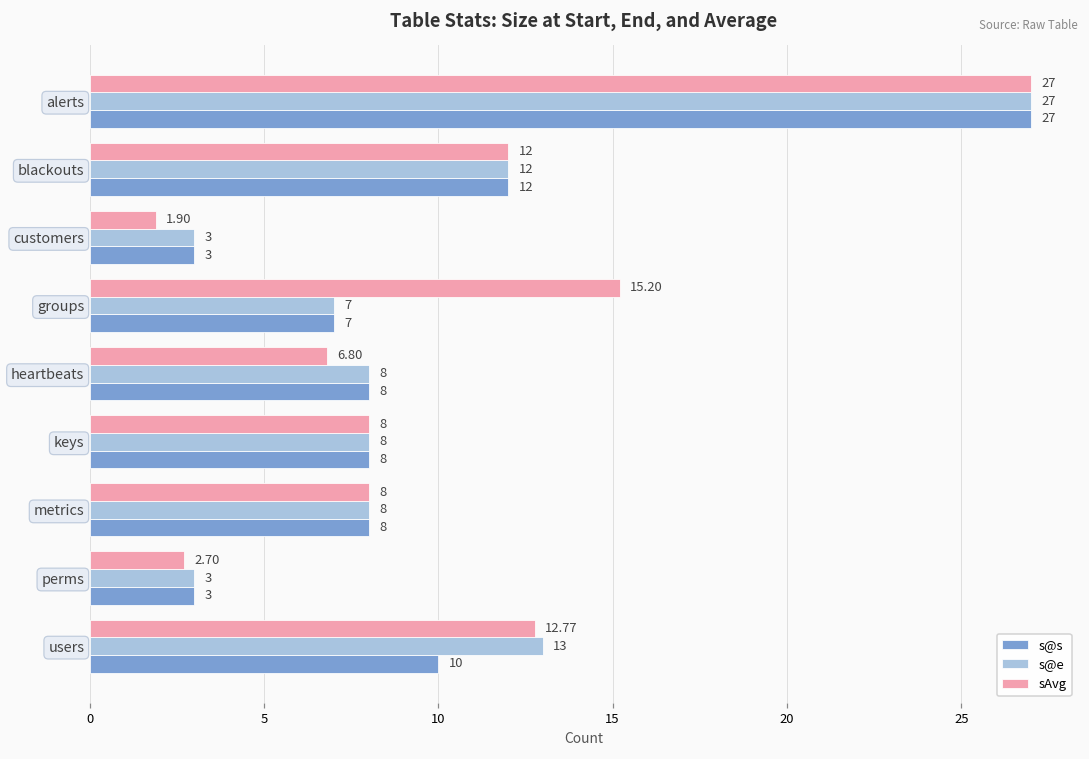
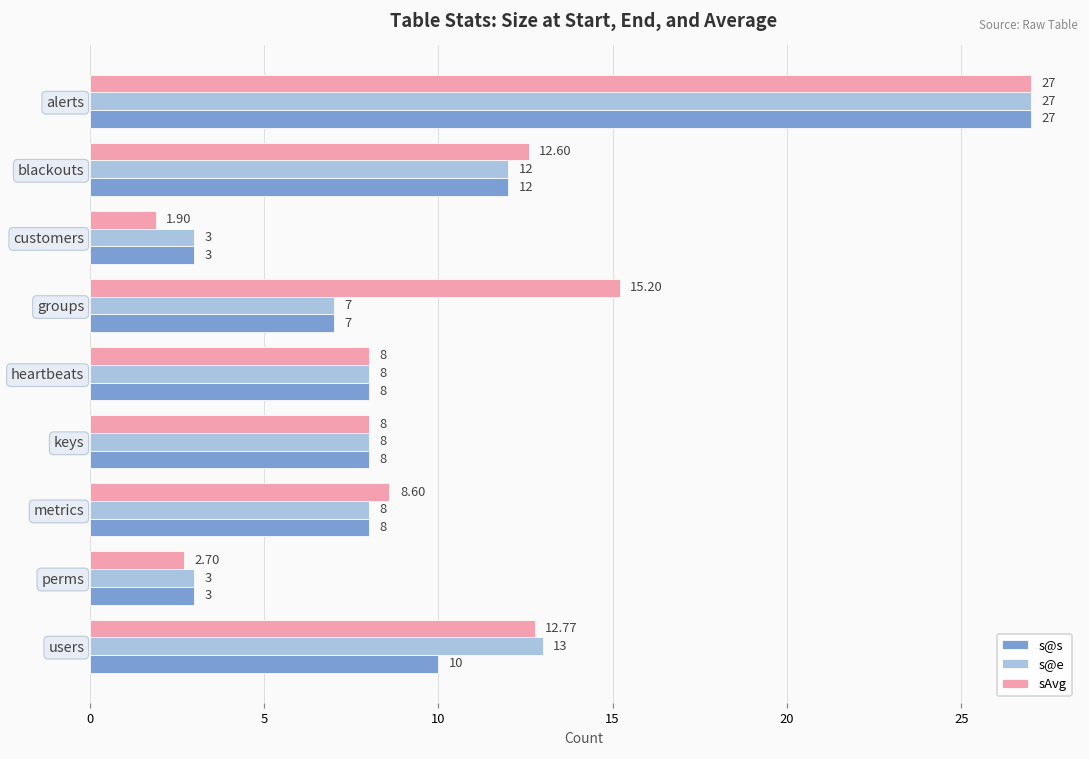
  {
    "sAvg": {
      "alerts": 27,
-     "blackouts": 12,
+     "blackouts": 12.60,
      "customers": 1.90,
      "groups": 15.20,
-     "heartbeats": 6.80,
+     "heartbeats": 8,
      "keys": 8,
-     "metrics": 8,
+     "metrics": 8.60,
      "perms": 2.70,
      "users": 12.77
    }
  }
